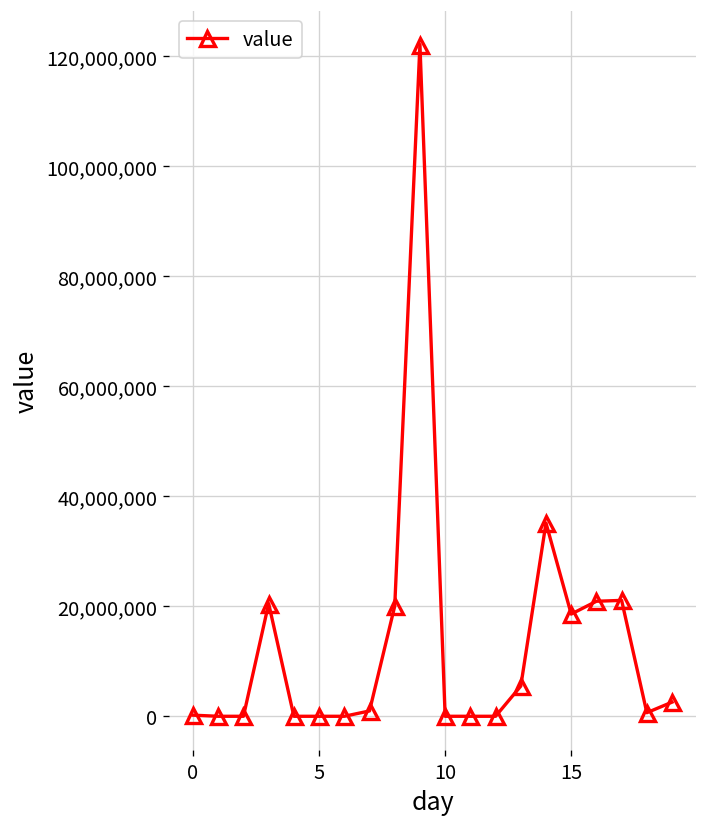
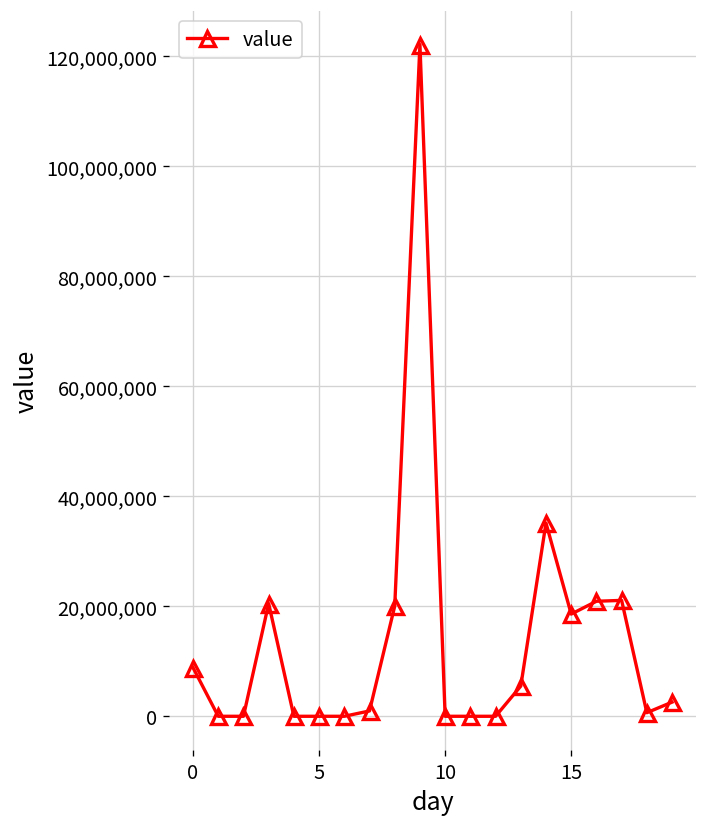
  {
-   "0": "0",
+   "0": "9,000,000",
    "5": "0",
    "10": "0",
    "15": "19,000,000"
  }
